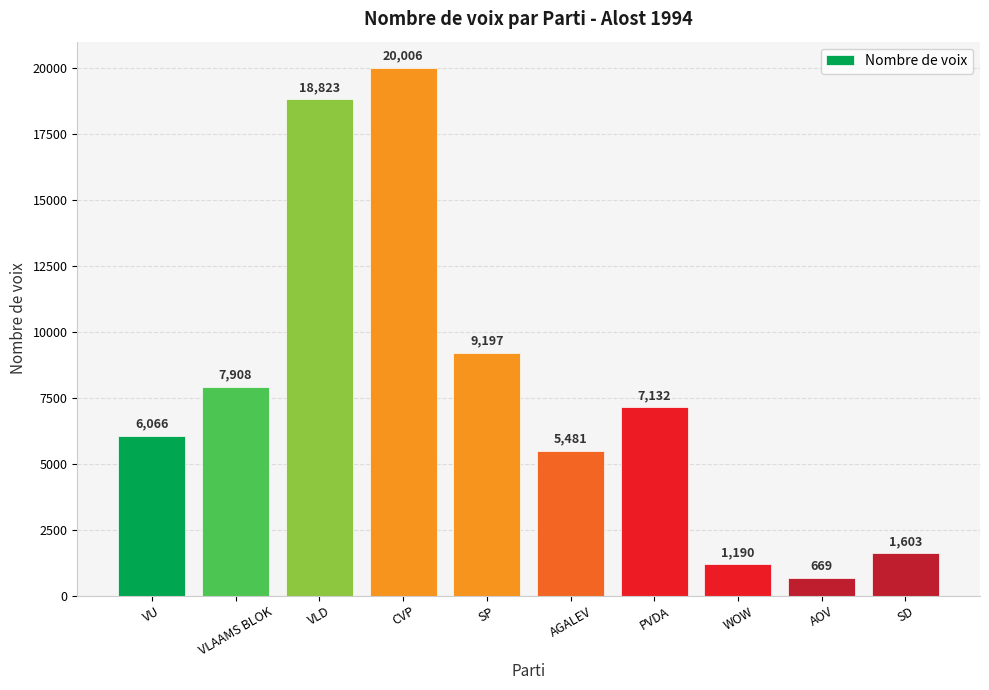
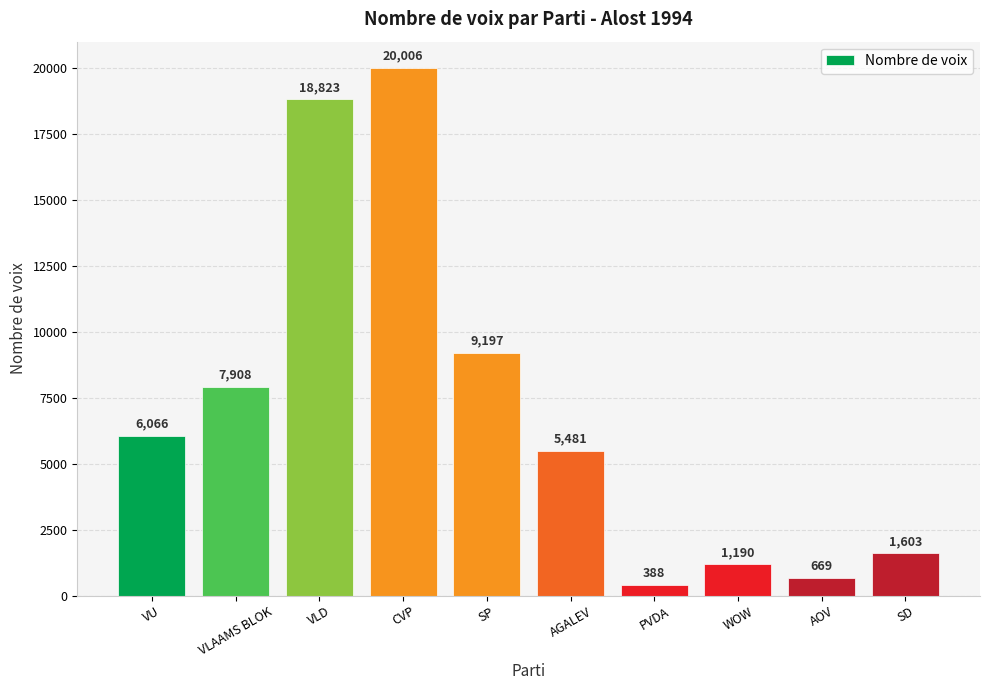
  {
    "VU": "6,066",
    "VLAAMS BLOK": "7,908",
    "VLD": "18,823",
    "CVP": "20,006",
    "SP": "9,197",
    "AGALEV": "5,481",
-   "PVDA": "7,132",
+   "PVDA": "388",
    "WOW": "1,190",
    "AOV": "669",
    "SD": "1,603"
  }
